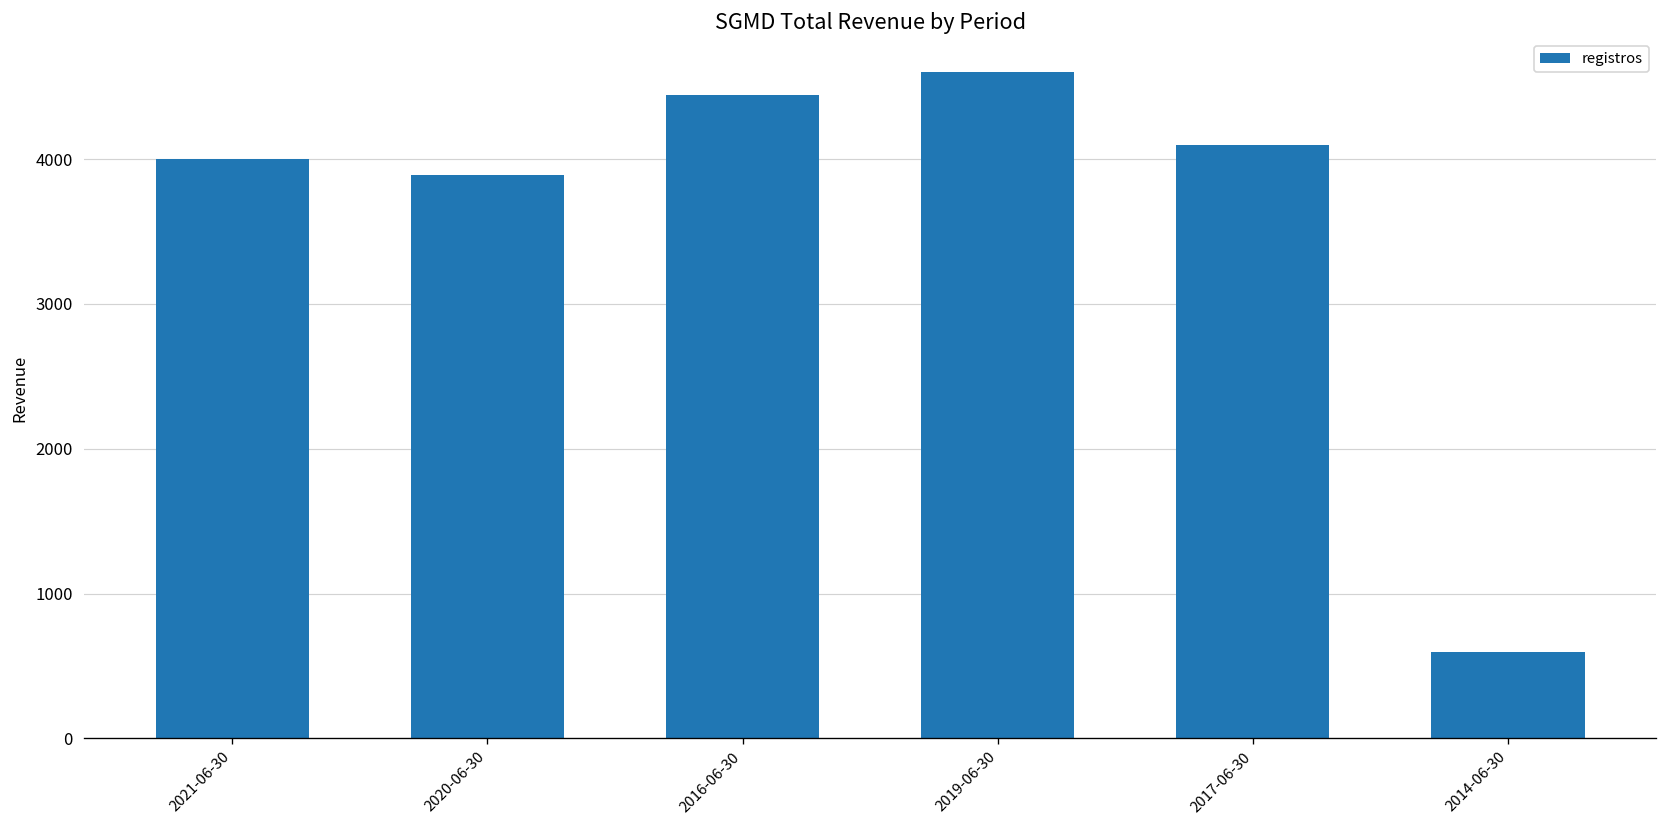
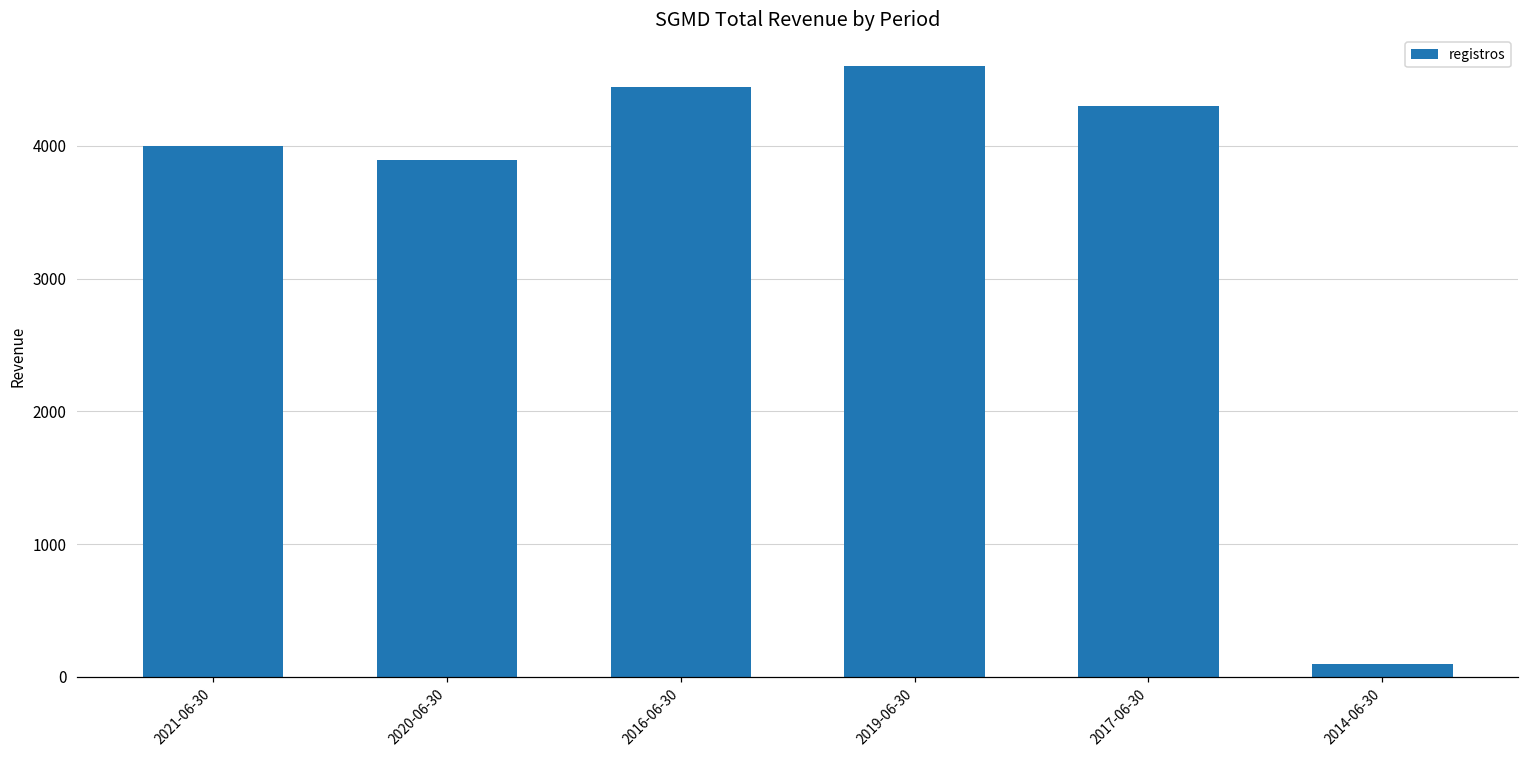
  {
    "2021-06-30": 4000,
    "2020-06-30": 3890,
    "2016-06-30": 4440,
    "2019-06-30": 4600,
-   "2017-06-30": 4100,
-   "2014-06-30": 600
+   "2017-06-30": 4300,
+   "2014-06-30": 100
  }
